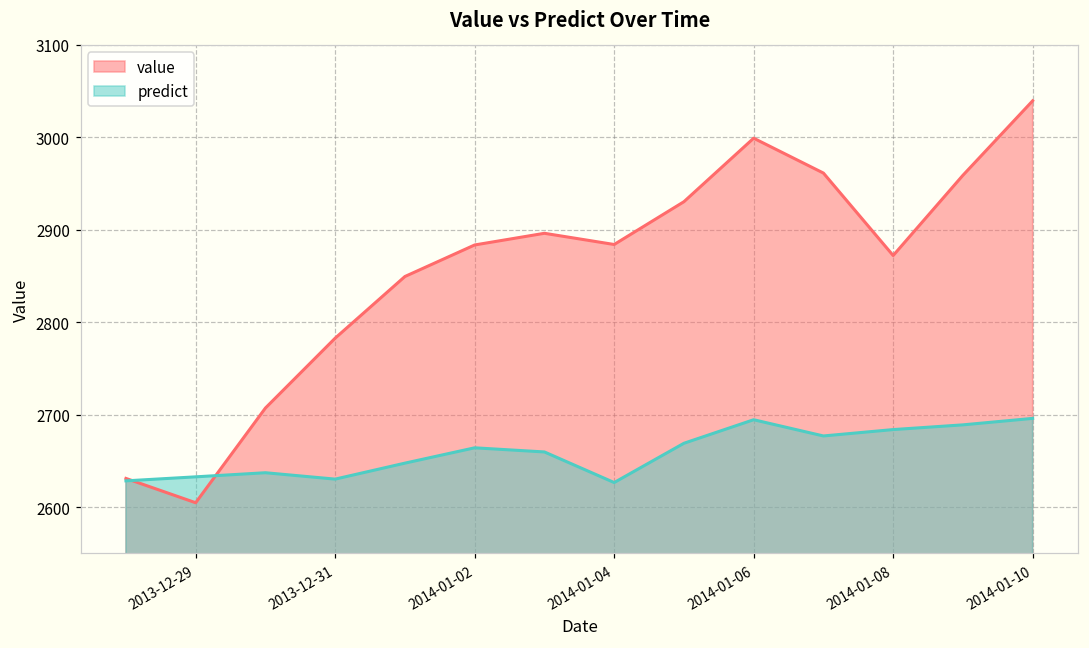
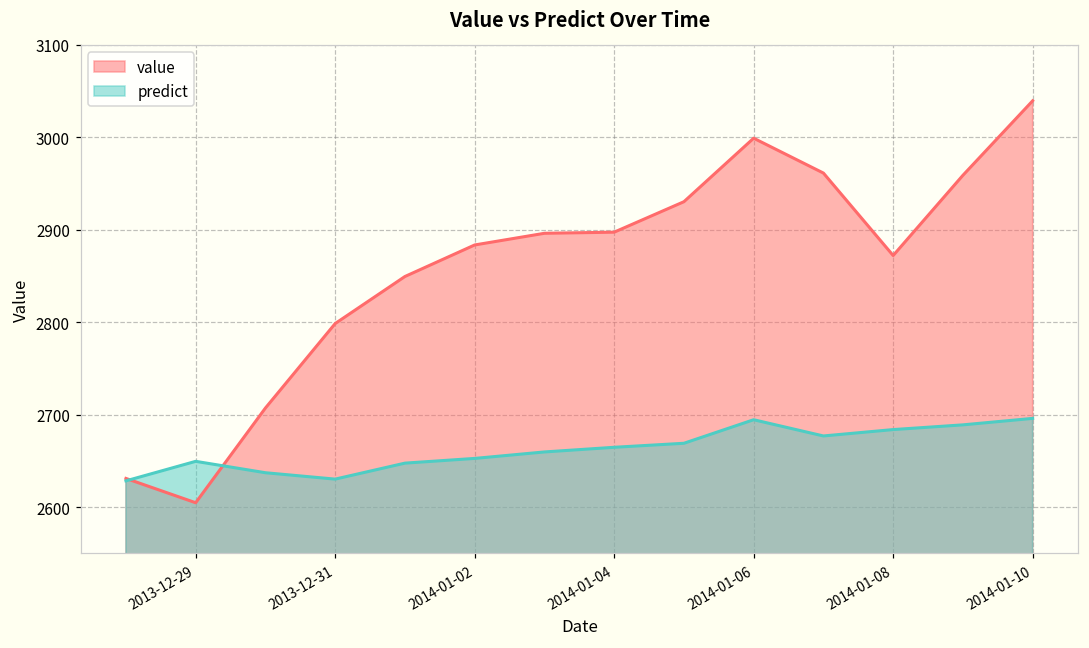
  {
    "value": {
      "2013-12-29": 2600,
-     "2013-12-31": 2780,
+     "2013-12-31": 2800,
      "2014-01-02": 2880,
-     "2014-01-04": 2880,
+     "2014-01-04": 2900,
      "2014-01-06": 3000,
      "2014-01-08": 2870,
      "2014-01-10": 3040
    },
    "predict": {
-     "2013-12-29": 2630,
+     "2013-12-29": 2650,
      "2013-12-31": 2630,
-     "2014-01-02": 2660,
-     "2014-01-04": 2630,
+     "2014-01-02": 2650,
+     "2014-01-04": 2660,
      "2014-01-06": 2690,
      "2014-01-08": 2680,
      "2014-01-10": 2700
    }
  }
